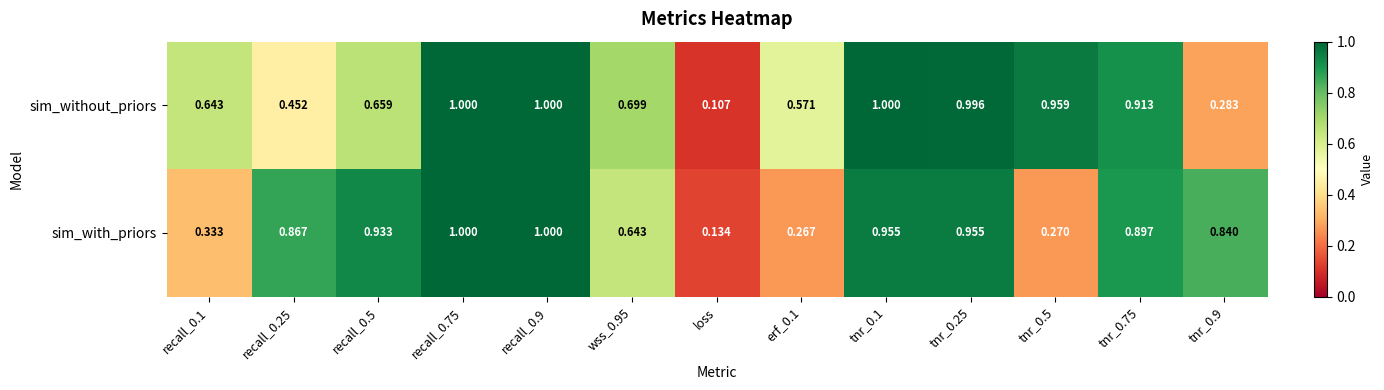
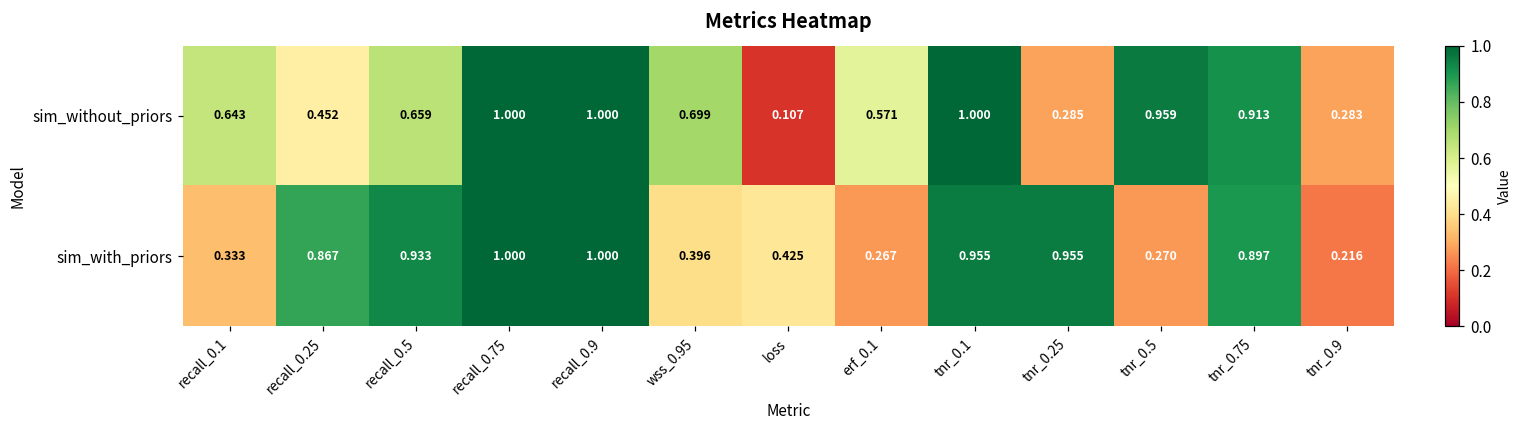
  {
    "sim_without_priors": {
      "recall_0.1": 0.643,
      "recall_0.25": 0.452,
      "recall_0.5": 0.659,
      "recall_0.75": 1.000,
      "recall_0.9": 1.000,
      "wss_0.95": 0.699,
      "loss": 0.107,
      "erf_0.1": 0.571,
      "tnr_0.1": 1.000,
-     "tnr_0.25": 0.996,
+     "tnr_0.25": 0.285,
      "tnr_0.5": 0.959,
      "tnr_0.75": 0.913,
      "tnr_0.9": 0.283
    },
    "sim_with_priors": {
      "recall_0.1": 0.333,
      "recall_0.25": 0.867,
      "recall_0.5": 0.933,
      "recall_0.75": 1.000,
      "recall_0.9": 1.000,
-     "wss_0.95": 0.643,
-     "loss": 0.134,
+     "wss_0.95": 0.396,
+     "loss": 0.425,
      "erf_0.1": 0.267,
      "tnr_0.1": 0.955,
      "tnr_0.25": 0.955,
      "tnr_0.5": 0.270,
      "tnr_0.75": 0.897,
-     "tnr_0.9": 0.840
+     "tnr_0.9": 0.216
    }
  }
